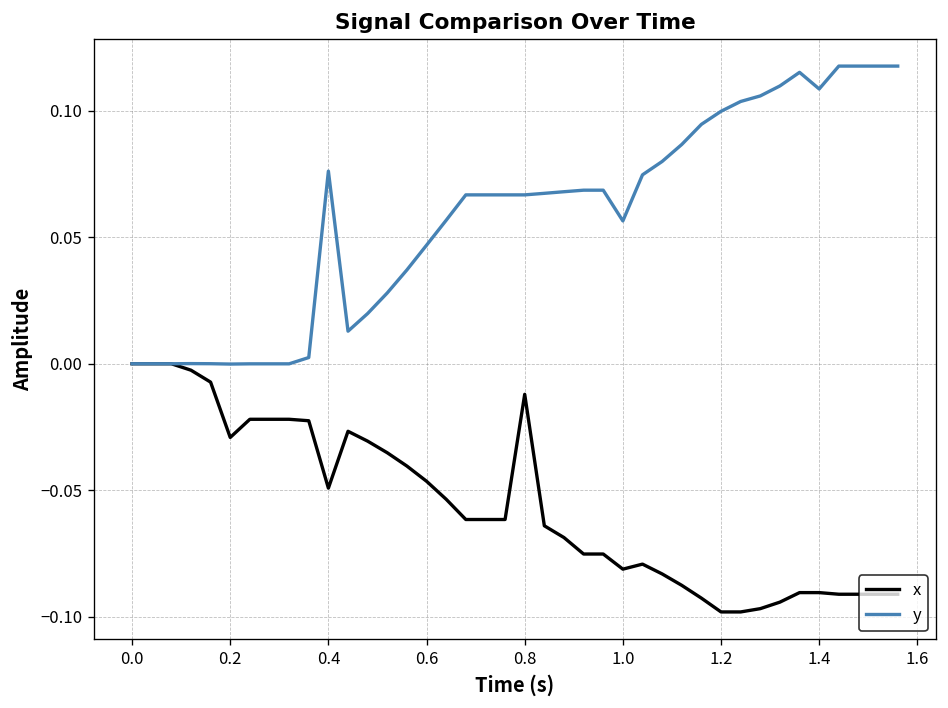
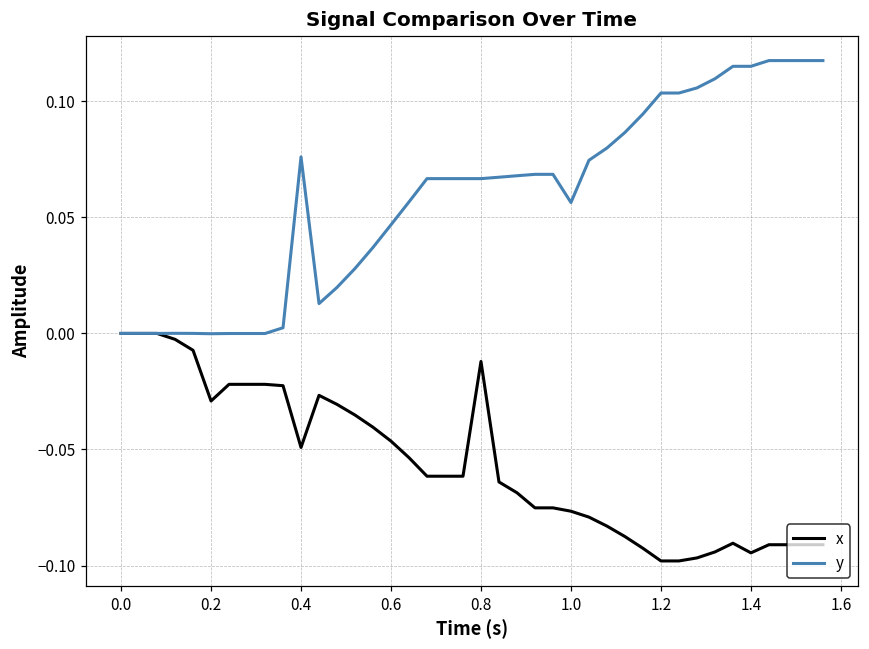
  {
    "x": {
      "0.2": -0.029,
      "0.4": -0.049,
      "0.6": -0.046,
      "0.8": -0.012,
-     "1.0": -0.081,
+     "1.0": -0.077,
      "1.2": -0.098,
-     "1.4": -0.090
+     "1.4": -0.095
    },
    "y": {
      "0.2": 0.000,
      "0.4": 0.076,
      "0.6": 0.047,
      "0.8": 0.067,
      "1.0": 0.056,
-     "1.2": 0.100,
-     "1.4": 0.109
+     "1.2": 0.104,
+     "1.4": 0.115
    }
  }
